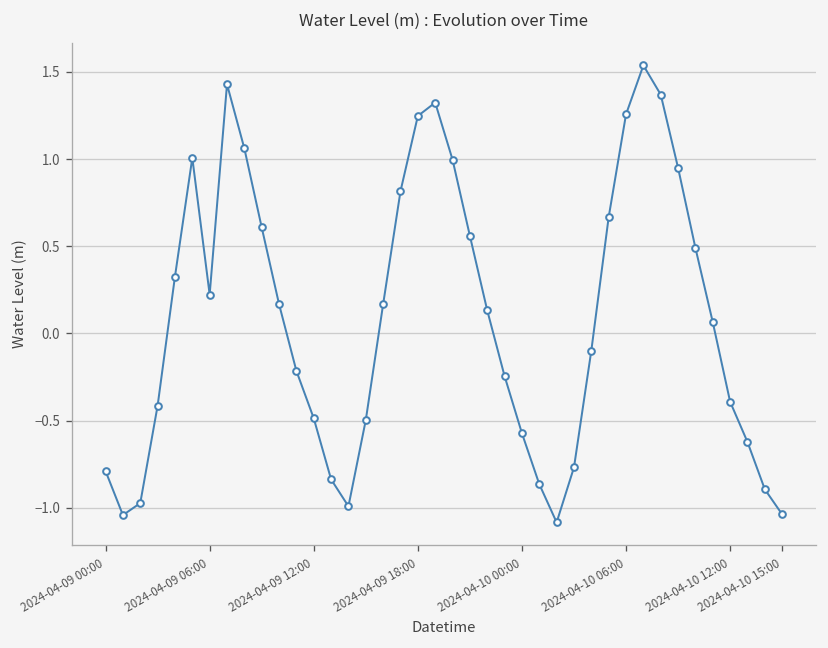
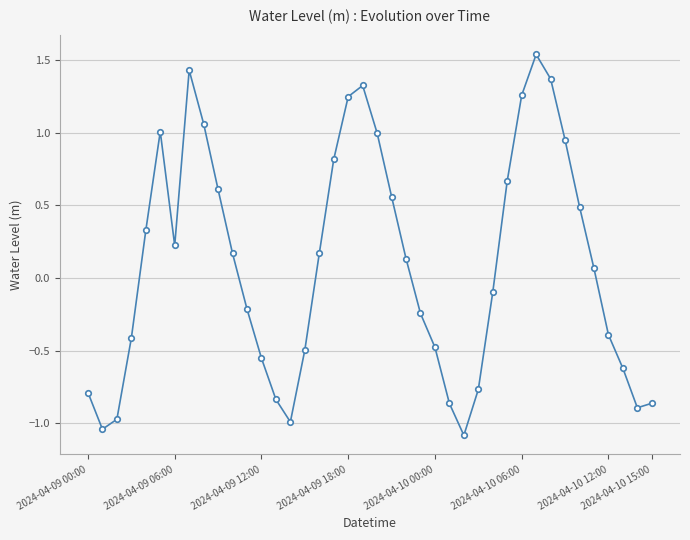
  {
    "2024-04-09 00:00": -0.79,
    "2024-04-09 06:00": 0.22,
-   "2024-04-09 12:00": -0.49,
+   "2024-04-09 12:00": -0.55,
    "2024-04-09 18:00": 1.25,
-   "2024-04-10 00:00": -0.57,
+   "2024-04-10 00:00": -0.48,
    "2024-04-10 06:00": 1.26,
    "2024-04-10 12:00": -0.39,
-   "2024-04-10 15:00": -1.04
+   "2024-04-10 15:00": -0.86
  }
